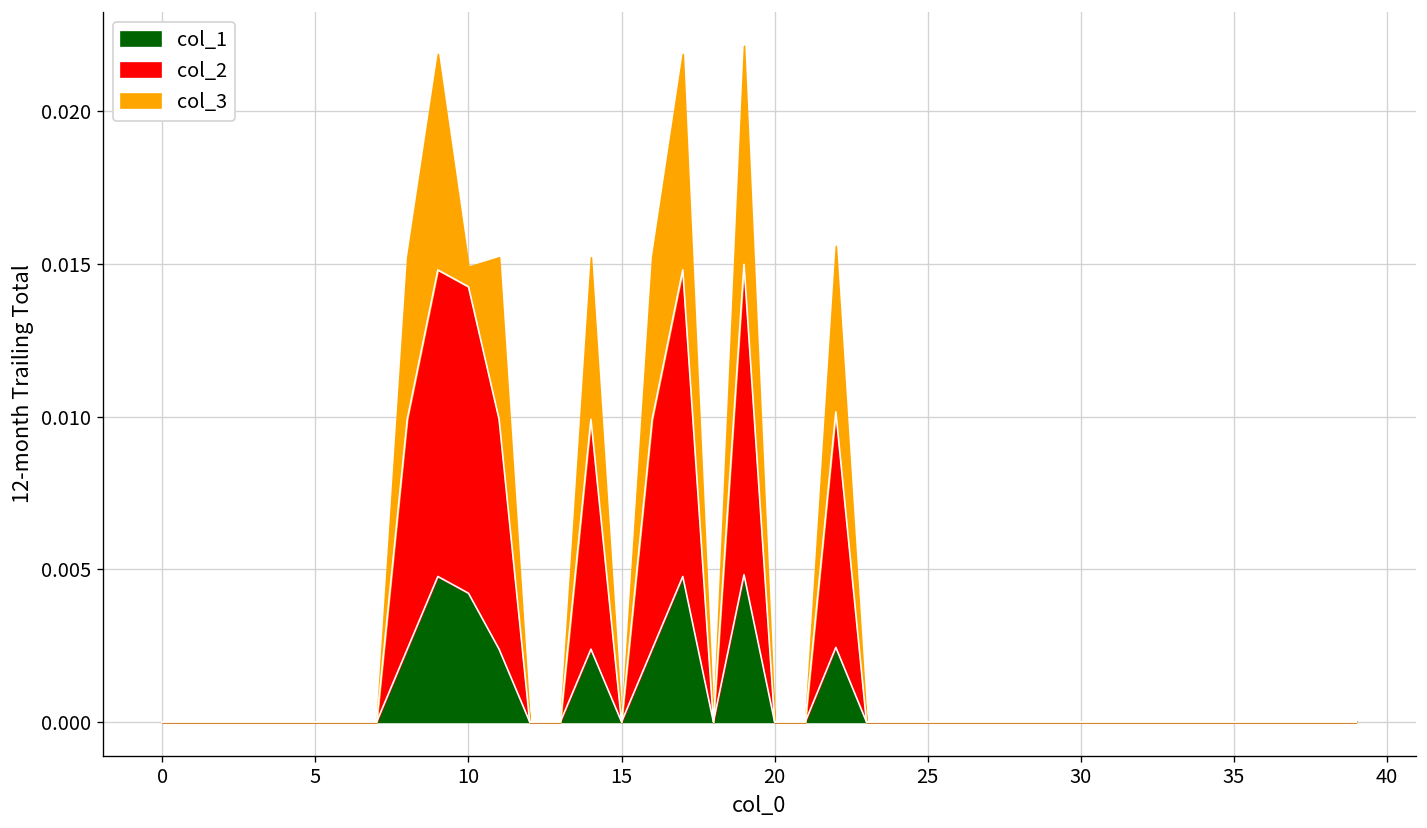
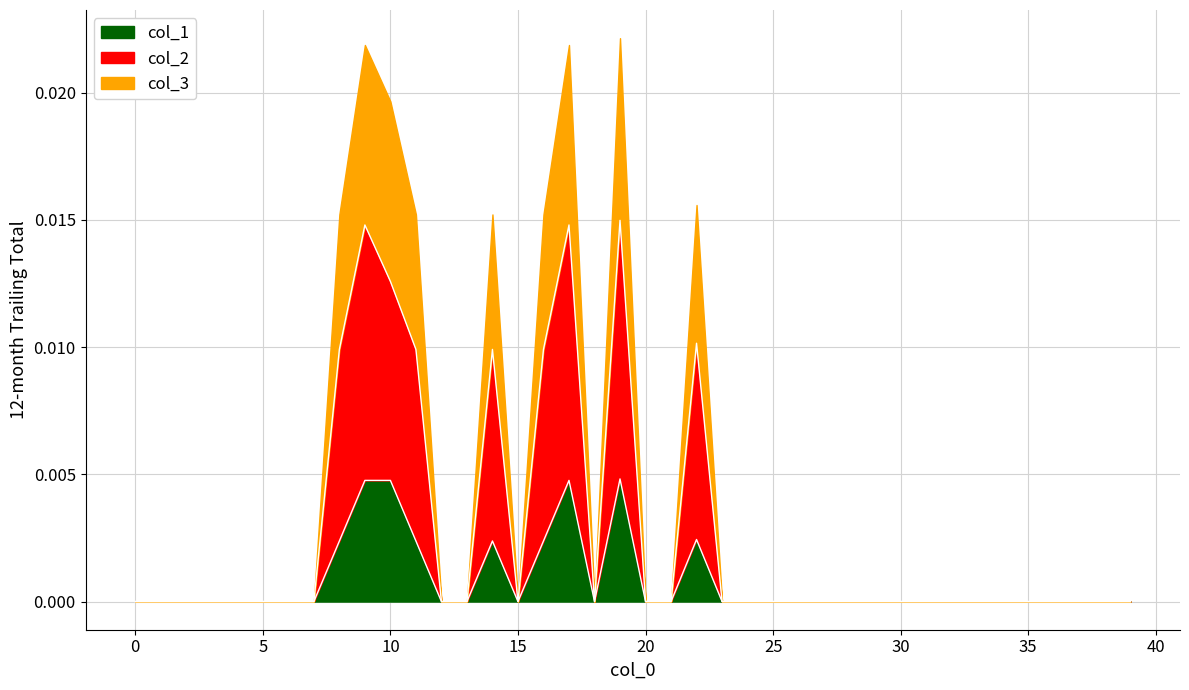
  {
    "col_1": {
-     "10": 0.0042
+     "10": 0.0048
    },
    "col_2": {
-     "10": 0.0100
+     "10": 0.0078
    },
    "col_3": {
-     "10": 0.0007
+     "10": 0.0071
    }
  }
